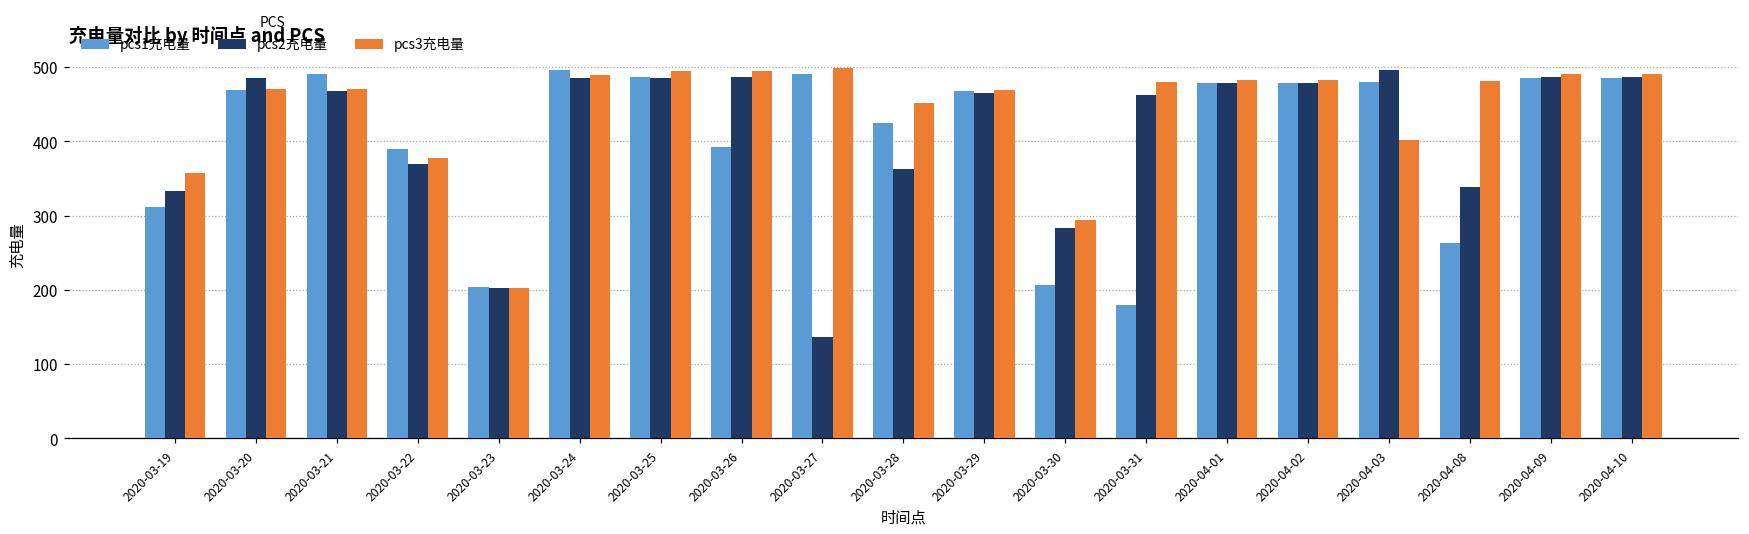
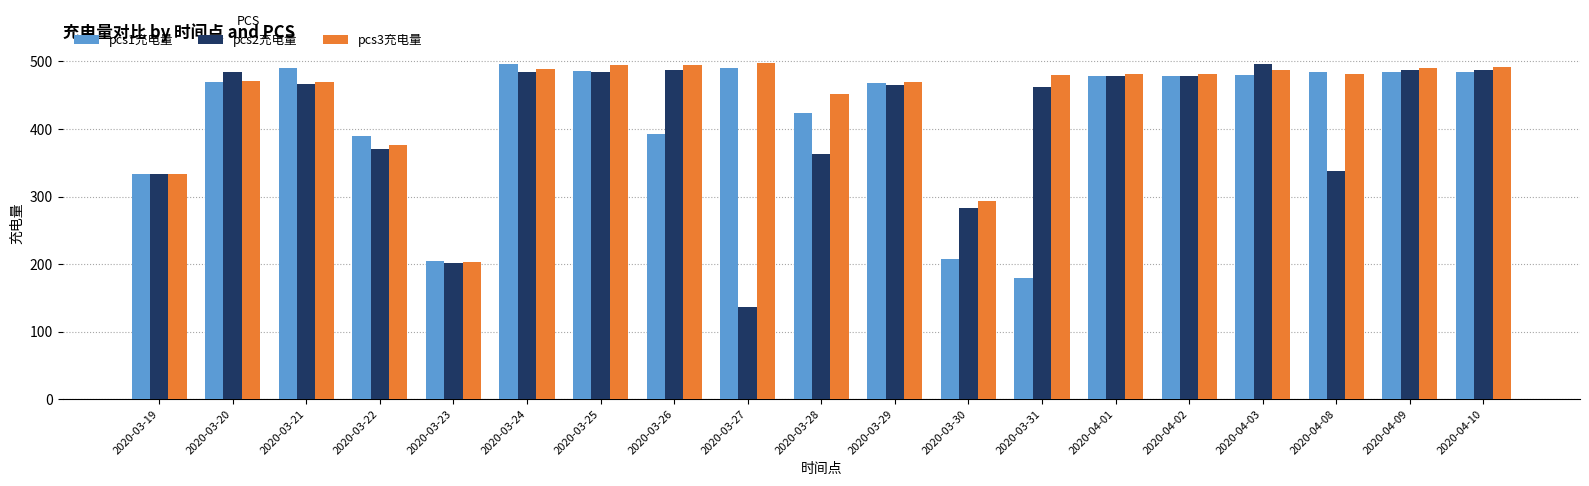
  {
    "pcs1充电量": {
-     "2020-03-19": 310,
+     "2020-03-19": 330,
      "2020-03-20": 470,
      "2020-03-21": 490,
      "2020-03-22": 390,
      "2020-03-23": 200,
      "2020-03-24": 500,
      "2020-03-25": 490,
      "2020-03-26": 390,
      "2020-03-27": 490,
      "2020-03-28": 420,
      "2020-03-29": 470,
      "2020-03-30": 210,
      "2020-03-31": 180,
      "2020-04-01": 480,
      "2020-04-02": 480,
      "2020-04-03": 480,
-     "2020-04-08": 260,
+     "2020-04-08": 490,
      "2020-04-09": 490,
      "2020-04-10": 490
    },
    "pcs2充电量": {
      "2020-03-19": 330,
      "2020-03-20": 490,
      "2020-03-21": 470,
      "2020-03-22": 370,
      "2020-03-23": 200,
      "2020-03-24": 490,
      "2020-03-25": 490,
      "2020-03-26": 490,
      "2020-03-27": 140,
      "2020-03-28": 360,
      "2020-03-29": 470,
      "2020-03-30": 280,
      "2020-03-31": 460,
      "2020-04-01": 480,
      "2020-04-02": 480,
      "2020-04-03": 500,
      "2020-04-08": 340,
      "2020-04-09": 490,
      "2020-04-10": 490
    },
    "pcs3充电量": {
-     "2020-03-19": 360,
+     "2020-03-19": 330,
      "2020-03-20": 470,
      "2020-03-21": 470,
      "2020-03-22": 380,
      "2020-03-23": 200,
      "2020-03-24": 490,
      "2020-03-25": 490,
      "2020-03-26": 490,
      "2020-03-27": 500,
      "2020-03-28": 450,
      "2020-03-29": 470,
      "2020-03-30": 290,
      "2020-03-31": 480,
      "2020-04-01": 480,
      "2020-04-02": 480,
-     "2020-04-03": 400,
+     "2020-04-03": 490,
      "2020-04-08": 480,
      "2020-04-09": 490,
      "2020-04-10": 490
    }
  }
